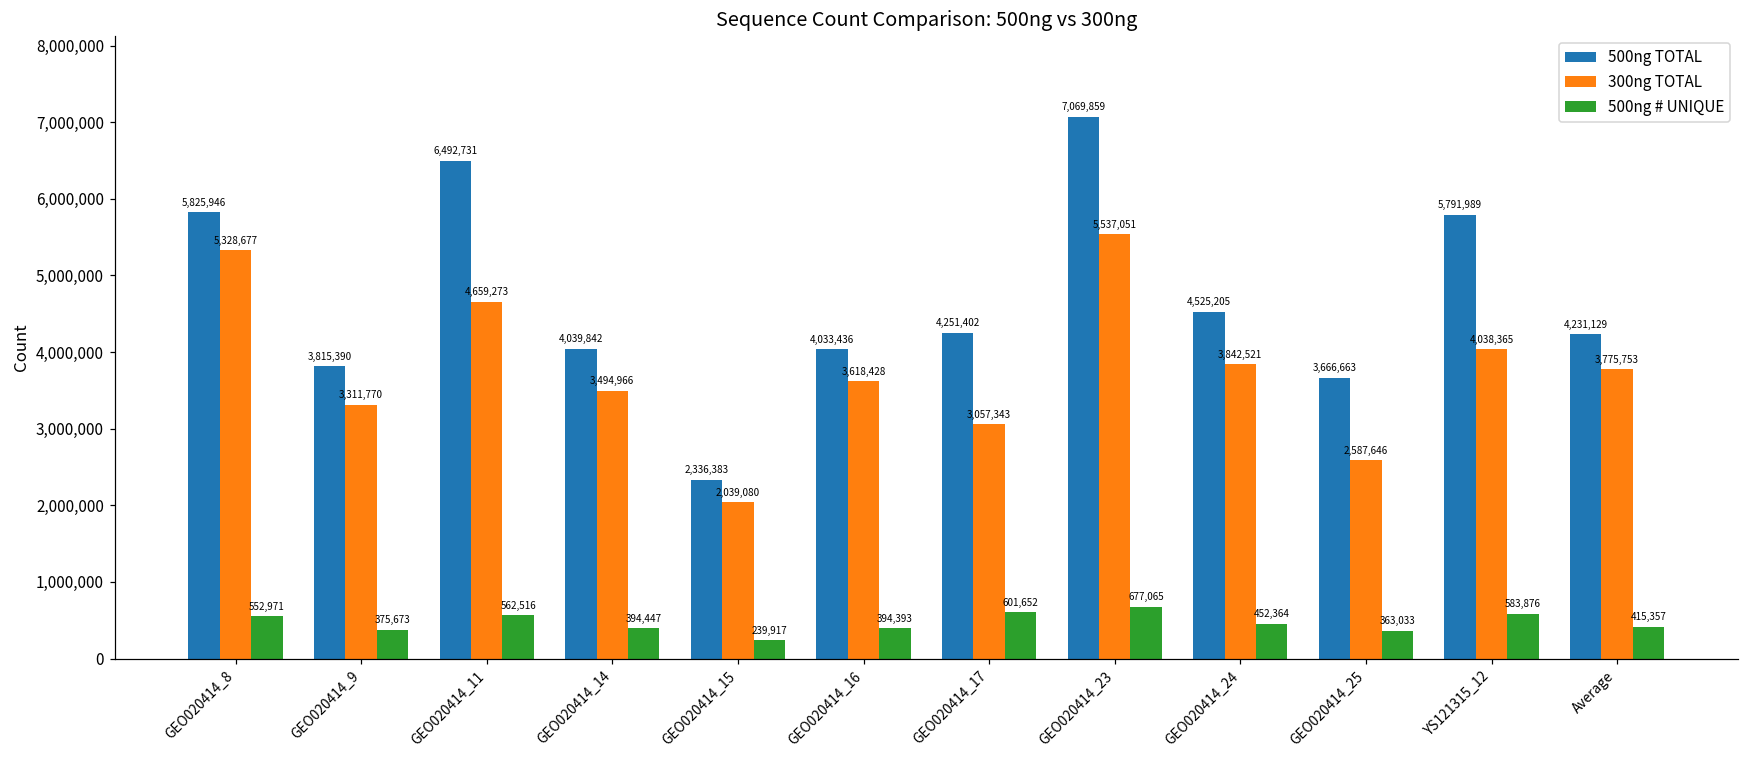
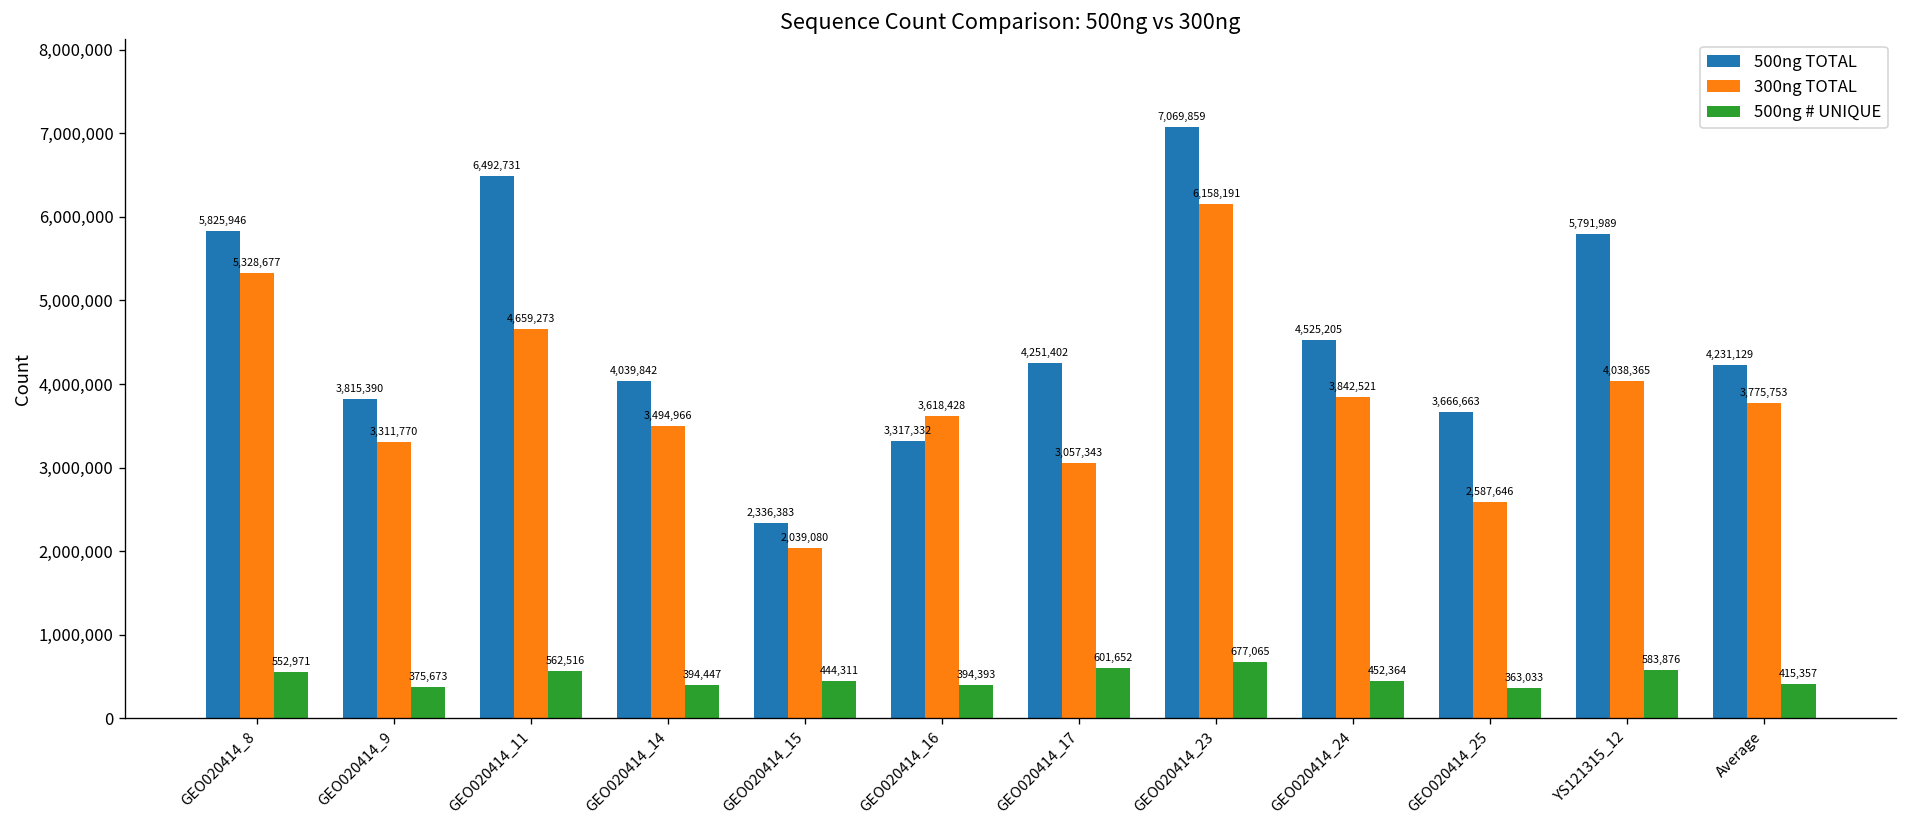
  {
    "500ng TOTAL": {
      "GEO020414_8": "5,825,946",
      "GEO020414_9": "3,815,390",
      "GEO020414_11": "6,492,731",
      "GEO020414_14": "4,039,842",
      "GEO020414_15": "2,336,383",
-     "GEO020414_16": "4,033,436",
+     "GEO020414_16": "3,317,332",
      "GEO020414_17": "4,251,402",
      "GEO020414_23": "7,069,859",
      "GEO020414_24": "4,525,205",
      "GEO020414_25": "3,666,663",
      "YS121315_12": "5,791,989",
      "Average": "4,231,129"
    },
    "300ng TOTAL": {
      "GEO020414_8": "5,328,677",
      "GEO020414_9": "3,311,770",
      "GEO020414_11": "4,659,273",
      "GEO020414_14": "3,494,966",
      "GEO020414_15": "2,039,080",
      "GEO020414_16": "3,618,428",
      "GEO020414_17": "3,057,343",
-     "GEO020414_23": "5,537,051",
+     "GEO020414_23": "6,158,191",
      "GEO020414_24": "3,842,521",
      "GEO020414_25": "2,587,646",
      "YS121315_12": "4,038,365",
      "Average": "3,775,753"
    },
    "500ng # UNIQUE": {
      "GEO020414_8": "552,971",
      "GEO020414_9": "375,673",
      "GEO020414_11": "562,516",
      "GEO020414_14": "394,447",
-     "GEO020414_15": "239,917",
+     "GEO020414_15": "444,311",
      "GEO020414_16": "394,393",
      "GEO020414_17": "601,652",
      "GEO020414_23": "677,065",
      "GEO020414_24": "452,364",
      "GEO020414_25": "363,033",
      "YS121315_12": "583,876",
      "Average": "415,357"
    }
  }
